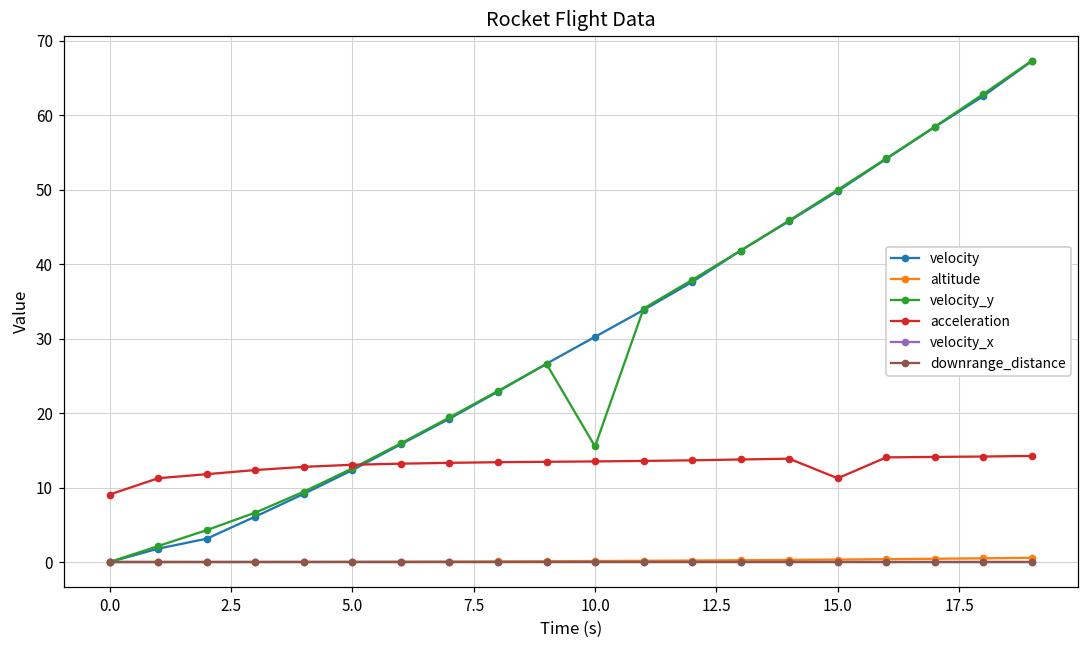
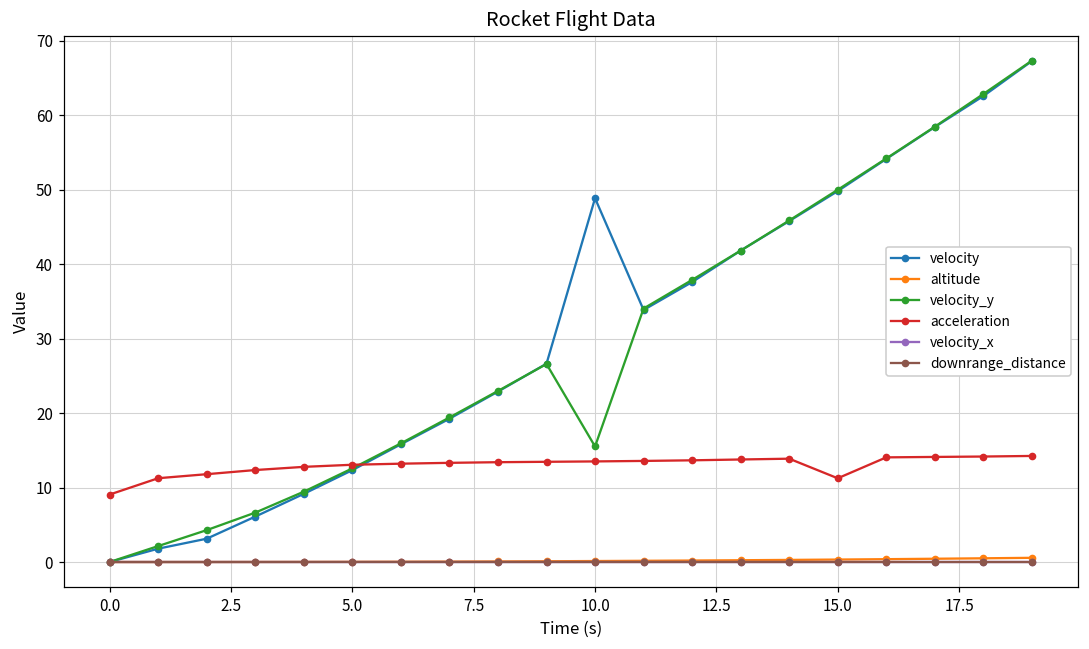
  {
    "velocity": {
-     "10.0": 30
+     "10.0": 49
    },
    "velocity_y": {
      "10.0": 16
    },
    "acceleration": {
      "0.0": 9,
      "5.0": 13,
      "10.0": 14,
      "15.0": 11
    }
  }
